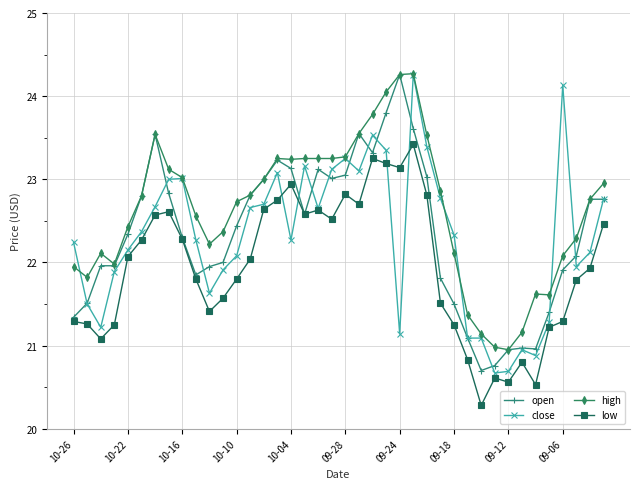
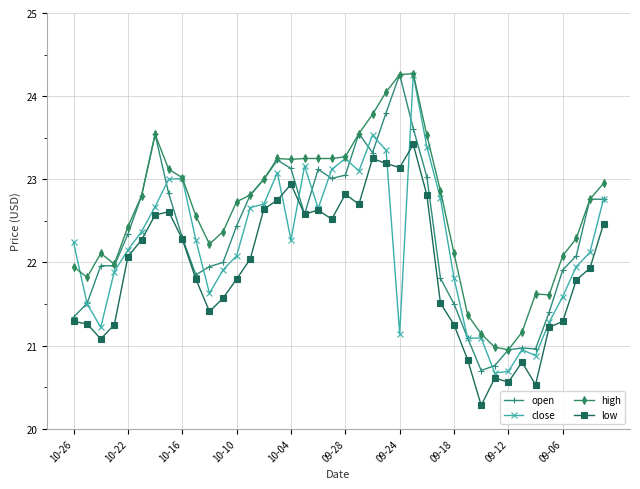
  {
    "close": {
      "10-26": 22.2,
      "10-22": 22.2,
      "10-10": 22.1,
      "10-04": 22.3,
      "09-24": 21.1,
-     "09-18": 22.3,
+     "09-18": 21.8,
      "09-12": 20.7,
-     "09-06": 24.1
+     "09-06": 21.6
    }
  }
